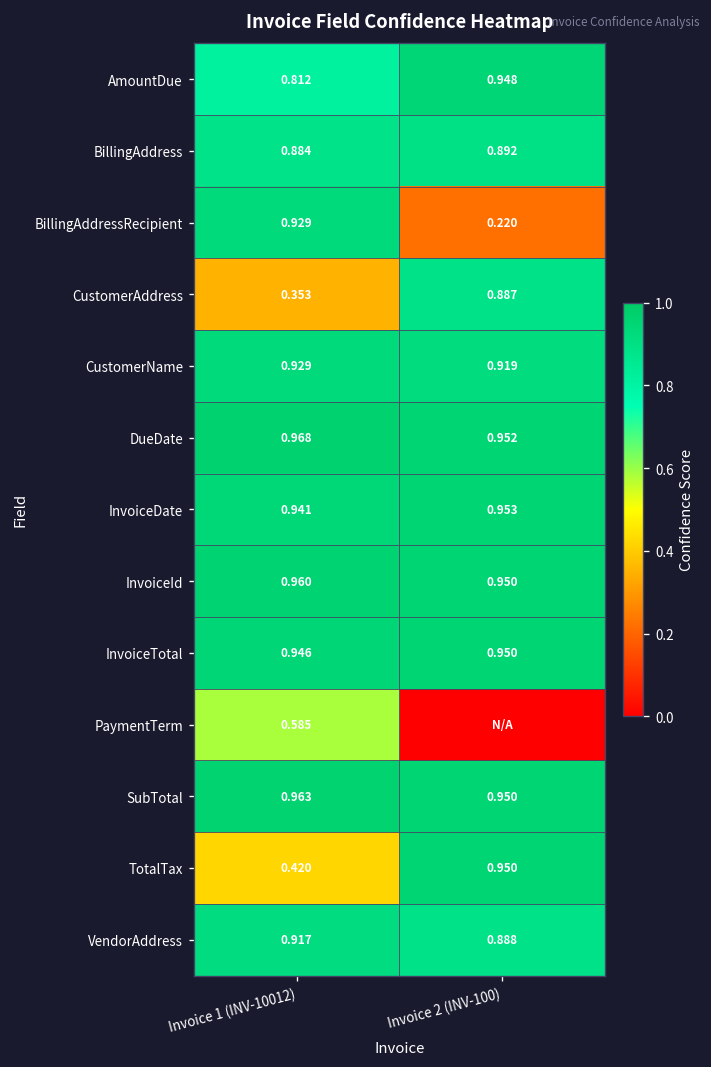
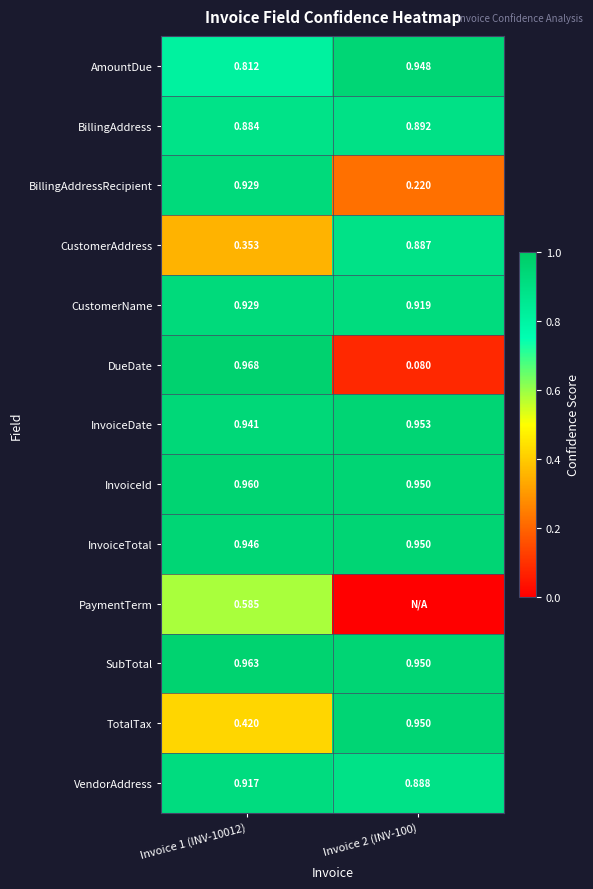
  {
    "AmountDue": {
      "Invoice 1 (INV-10012)": 0.812,
      "Invoice 2 (INV-100)": 0.948
    },
    "BillingAddress": {
      "Invoice 1 (INV-10012)": 0.884,
      "Invoice 2 (INV-100)": 0.892
    },
    "BillingAddressRecipient": {
      "Invoice 1 (INV-10012)": 0.929,
      "Invoice 2 (INV-100)": 0.220
    },
    "CustomerAddress": {
      "Invoice 1 (INV-10012)": 0.353,
      "Invoice 2 (INV-100)": 0.887
    },
    "CustomerName": {
      "Invoice 1 (INV-10012)": 0.929,
      "Invoice 2 (INV-100)": 0.919
    },
    "DueDate": {
      "Invoice 1 (INV-10012)": 0.968,
-     "Invoice 2 (INV-100)": 0.952
+     "Invoice 2 (INV-100)": 0.080
    },
    "InvoiceDate": {
      "Invoice 1 (INV-10012)": 0.941,
      "Invoice 2 (INV-100)": 0.953
    },
    "InvoiceId": {
      "Invoice 1 (INV-10012)": 0.960,
      "Invoice 2 (INV-100)": 0.950
    },
    "InvoiceTotal": {
      "Invoice 1 (INV-10012)": 0.946,
      "Invoice 2 (INV-100)": 0.950
    },
    "PaymentTerm": {
      "Invoice 1 (INV-10012)": 0.585
    },
    "SubTotal": {
      "Invoice 1 (INV-10012)": 0.963,
      "Invoice 2 (INV-100)": 0.950
    },
    "TotalTax": {
      "Invoice 1 (INV-10012)": 0.420,
      "Invoice 2 (INV-100)": 0.950
    },
    "VendorAddress": {
      "Invoice 1 (INV-10012)": 0.917,
      "Invoice 2 (INV-100)": 0.888
    }
  }
